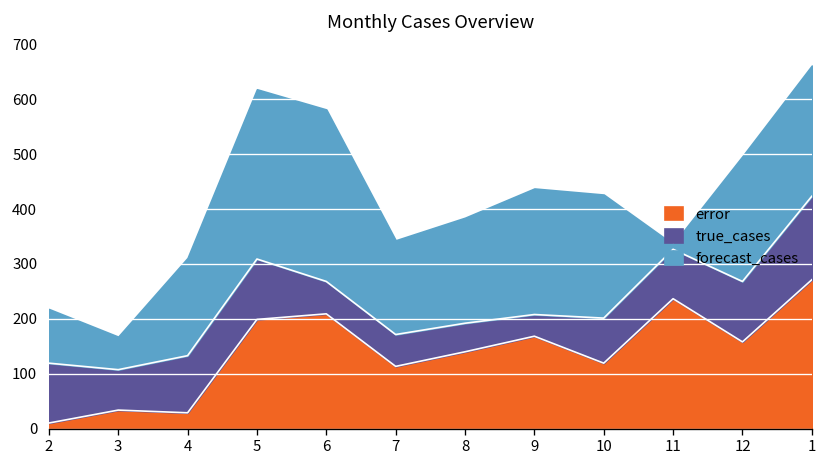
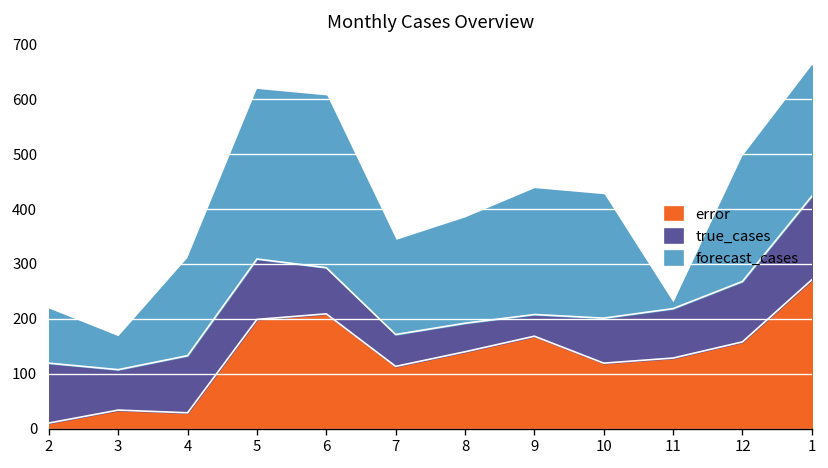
  {
    "error": {
      "2": 10,
      "3": 30,
      "4": 30,
      "5": 200,
      "6": 210,
      "7": 110,
      "8": 140,
      "9": 170,
      "10": 120,
-     "11": 240,
+     "11": 130,
      "12": 160,
      "1": 270
    },
    "true_cases": {
      "2": 120,
      "3": 110,
      "4": 130,
      "5": 310,
-     "6": 60,
+     "6": 80,
      "7": 170,
      "8": 190,
      "9": 210,
      "10": 200,
      "12": 270,
      "1": 420
    },
    "forecast_cases": {
      "2": 100,
      "3": 60,
      "4": 180,
      "5": 310,
      "6": 310,
      "7": 170,
      "8": 190,
      "9": 230,
      "10": 220,
      "11": 10,
      "12": 230,
      "1": 240
    }
  }
